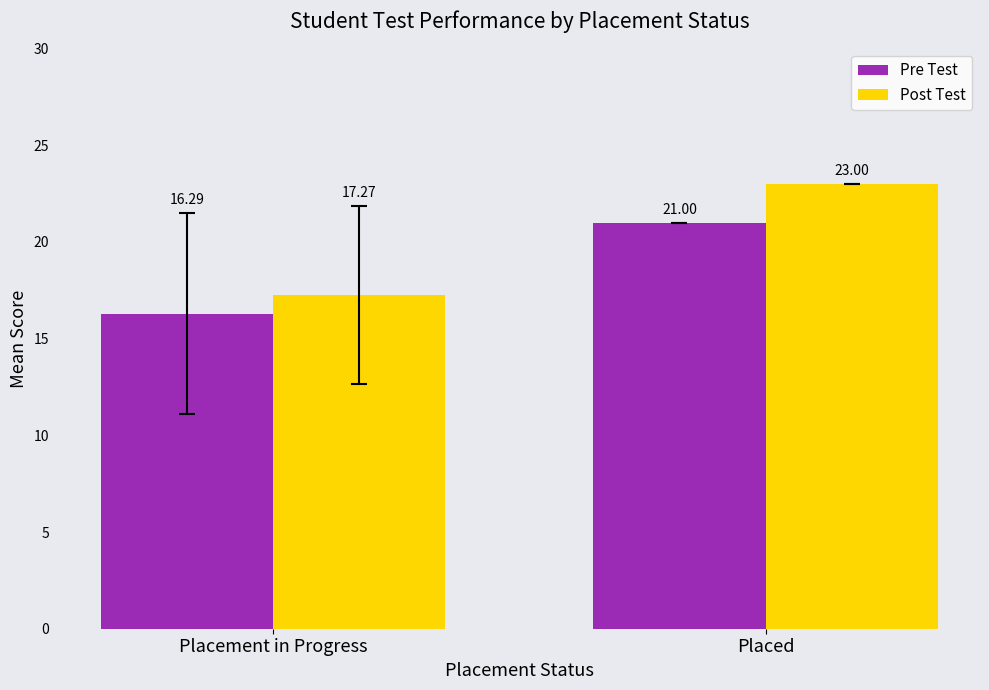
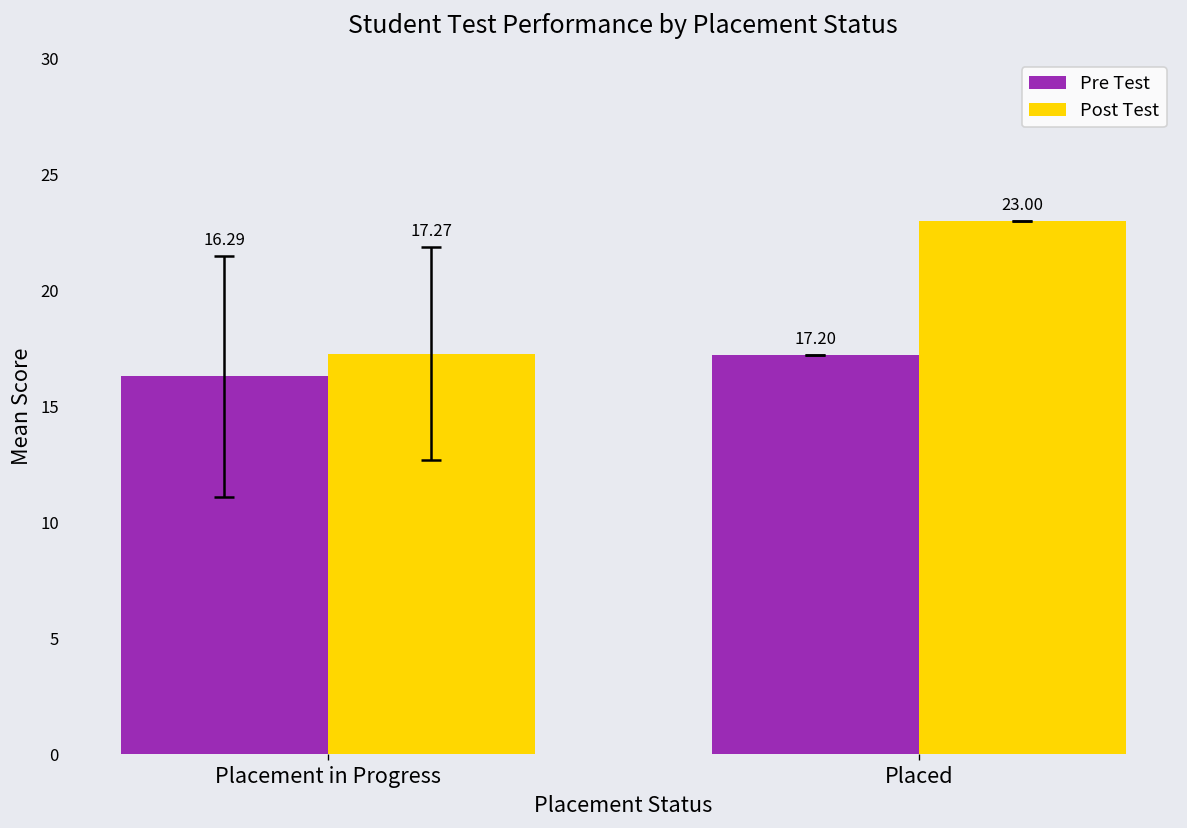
  {
    "Pre Test": {
-     "Placed": 21.00
+     "Placed": 17.20
    },
    "Post Test": {
      "Placed": 23.00
    }
  }
